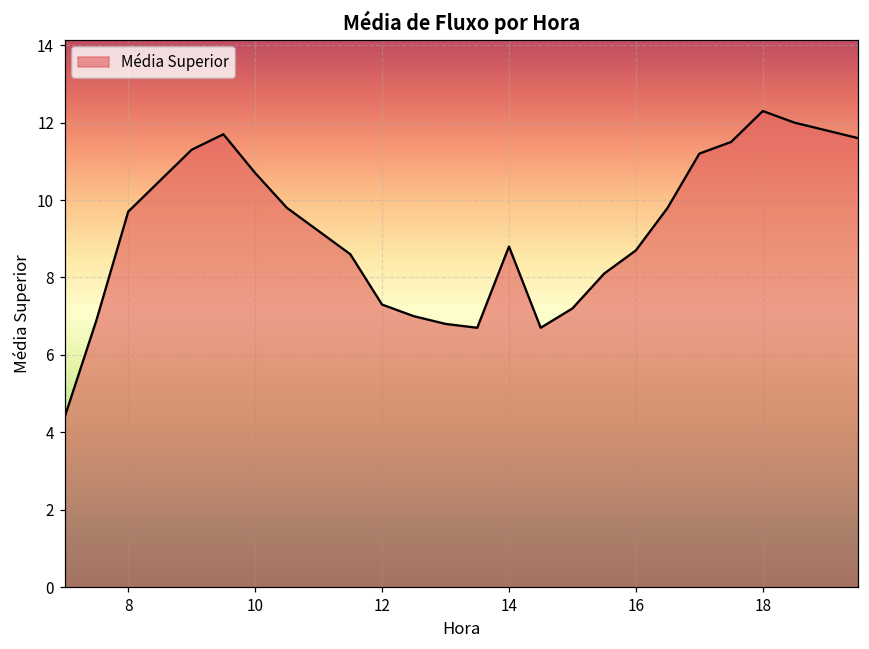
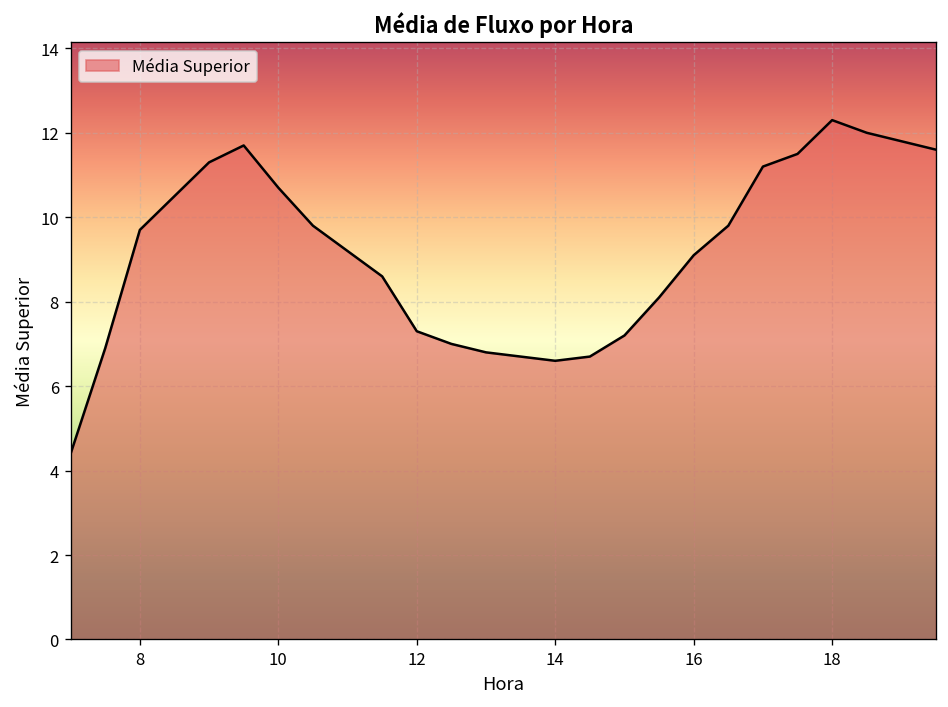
  {
    "8": 9.7,
    "10": 10.7,
    "12": 7.3,
-   "14": 8.8,
-   "16": 8.7,
+   "14": 6.6,
+   "16": 9.1,
    "18": 12.3
  }
